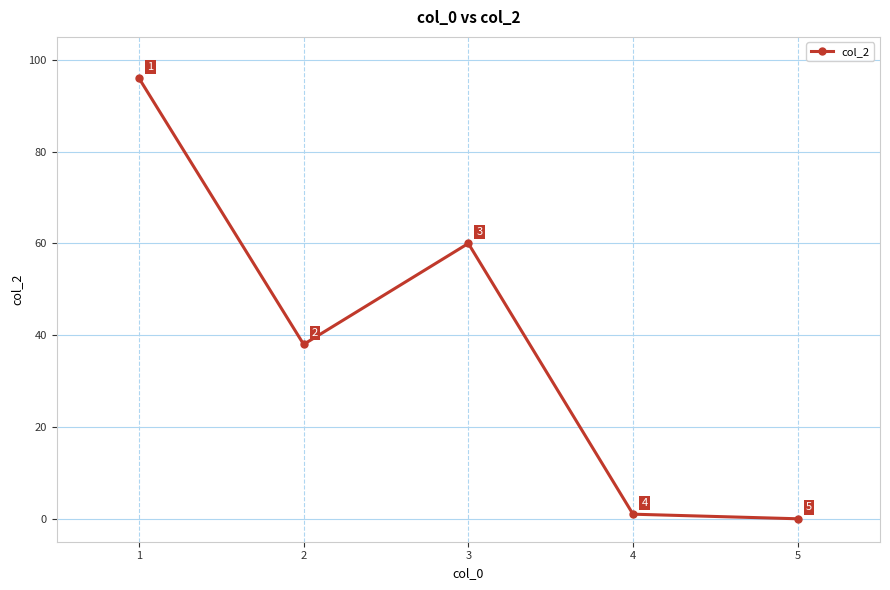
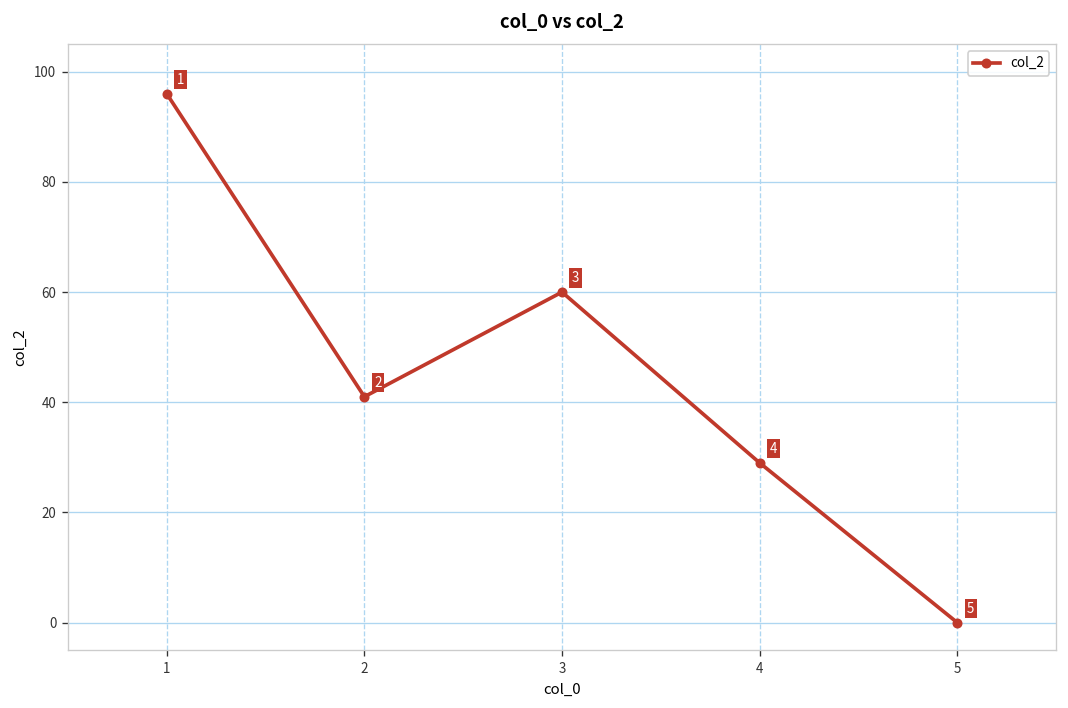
  {
-   "2": 38,
-   "4": 1
+   "2": 41,
+   "4": 29
  }
